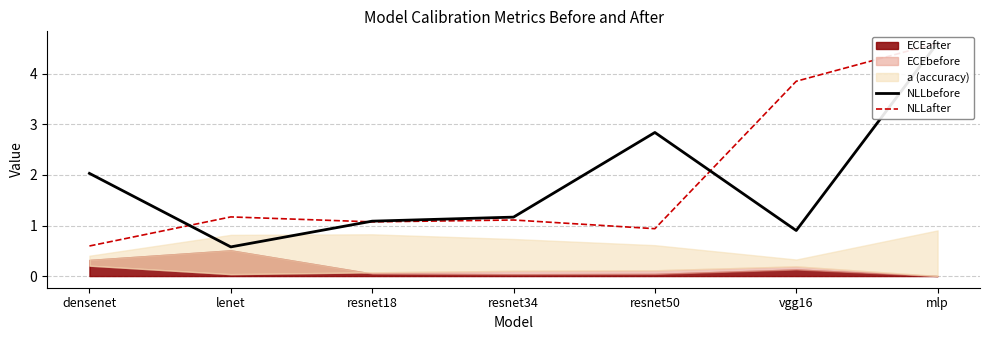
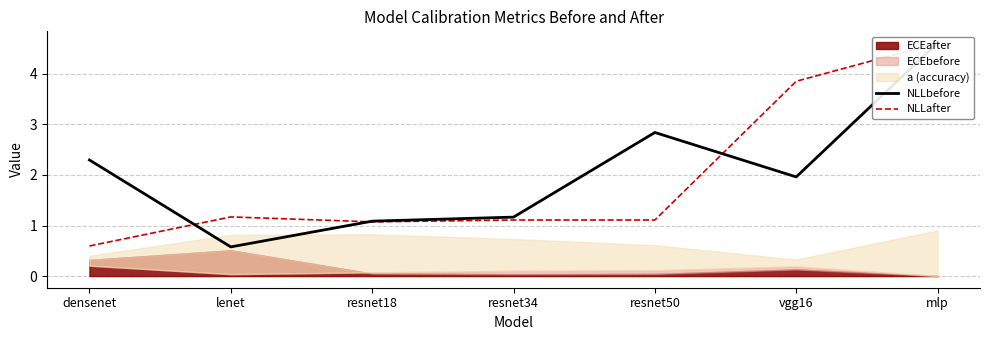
  {
    "NLLbefore": {
-     "densenet": 2.0,
+     "densenet": 2.3,
      "lenet": 0.6,
      "resnet34": 1.2,
      "resnet50": 2.8,
-     "vgg16": 0.9
+     "vgg16": 2.0
    },
    "ECEafter": {
      "vgg16": 0.1
    },
    "NLLafter": {
      "densenet": 0.6,
      "lenet": 1.2,
      "resnet34": 1.1,
-     "resnet50": 0.9,
+     "resnet50": 1.1,
      "vgg16": 3.9
    }
  }
